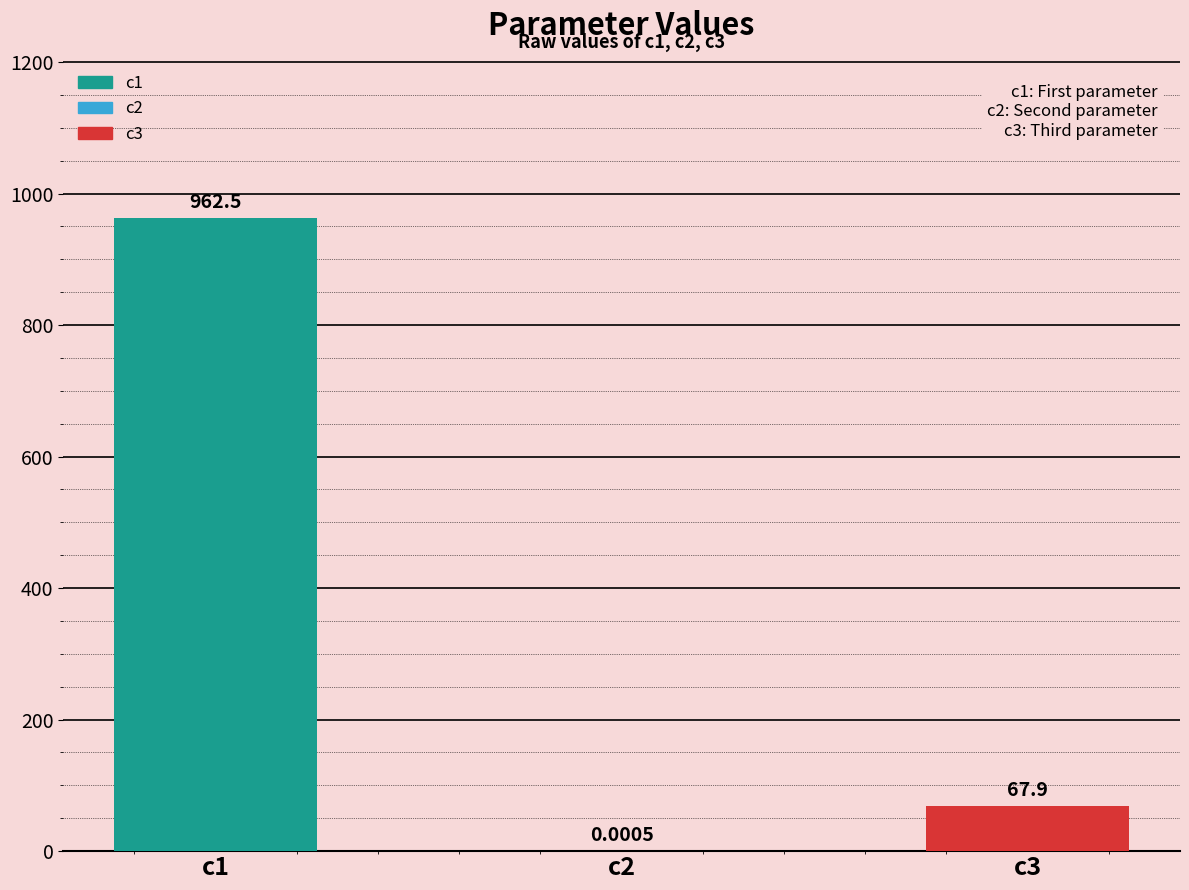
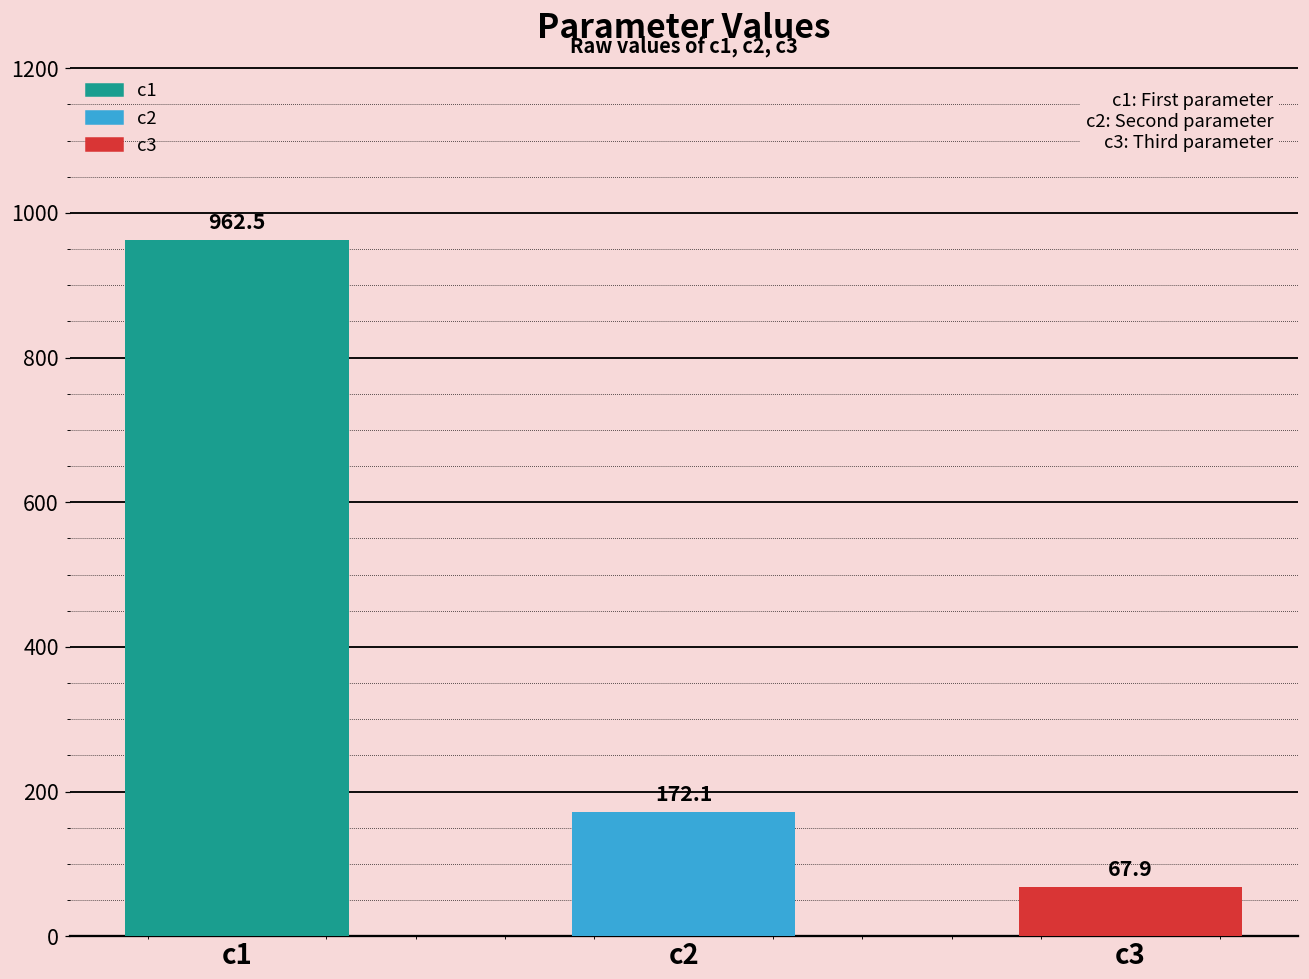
  {
    "c1": 962.5,
-   "c2": 0.0005,
+   "c2": 172.1,
    "c3": 67.9
  }
